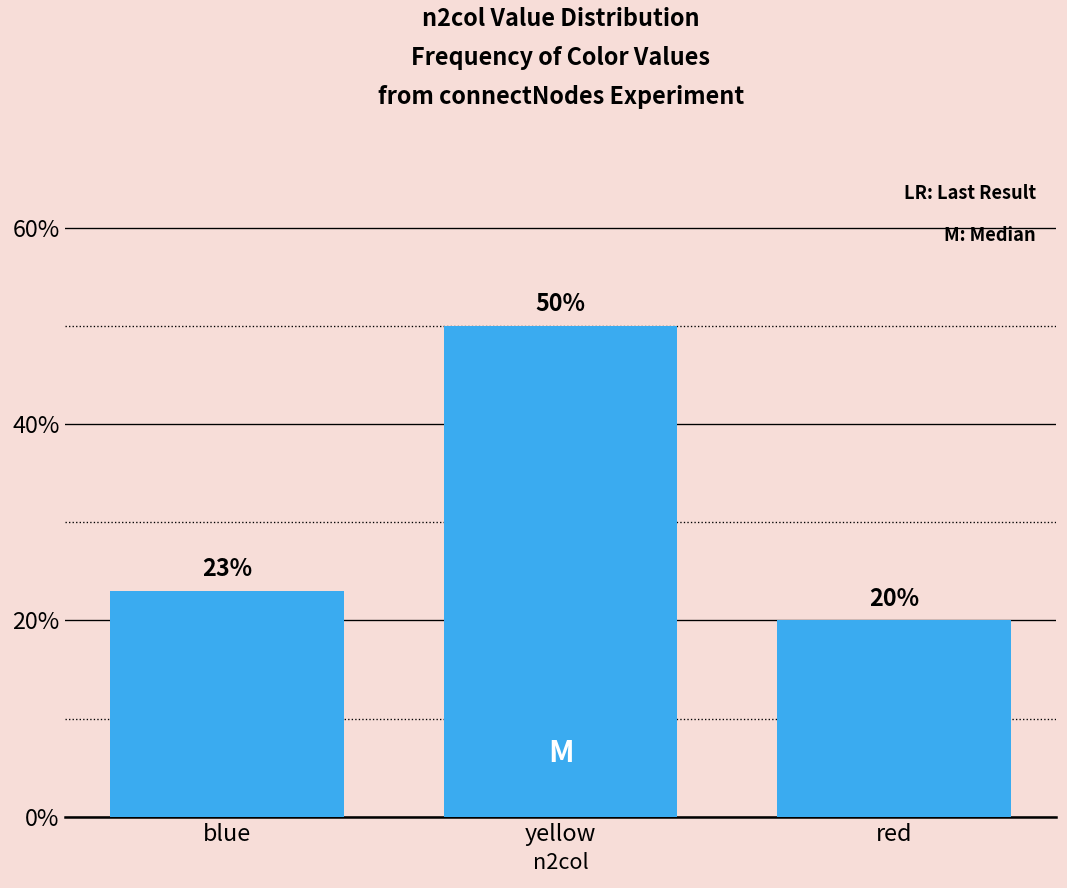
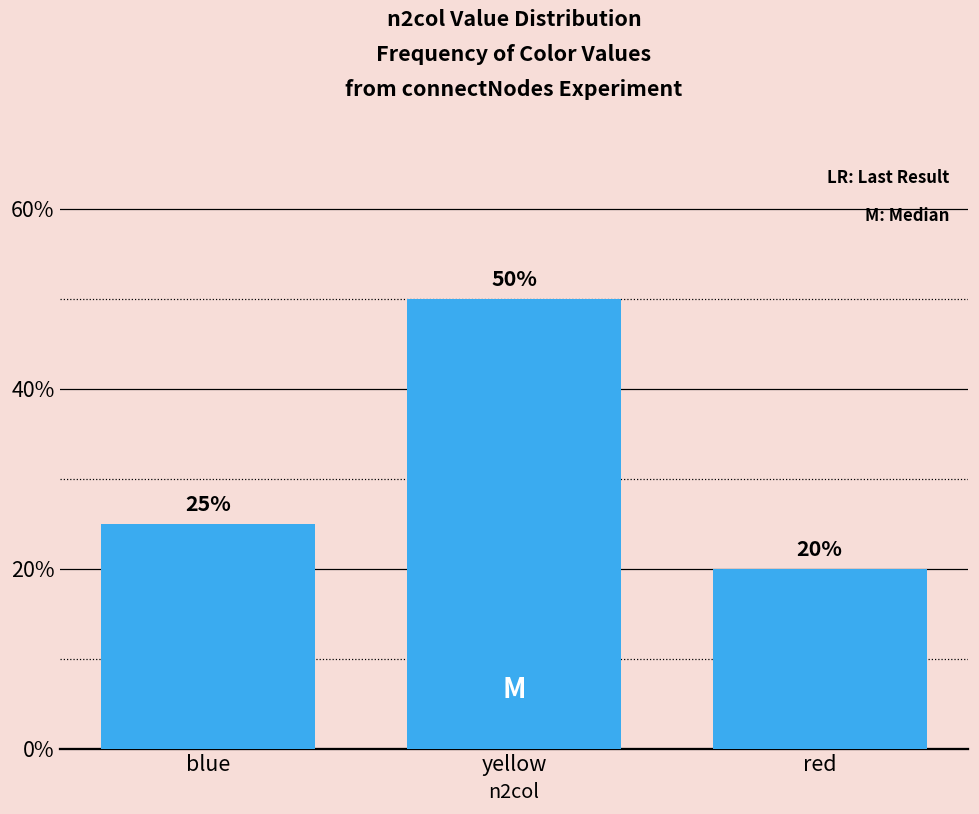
  {
-   "blue": "23%",
+   "blue": "25%",
    "yellow": "50%",
    "red": "20%"
  }
